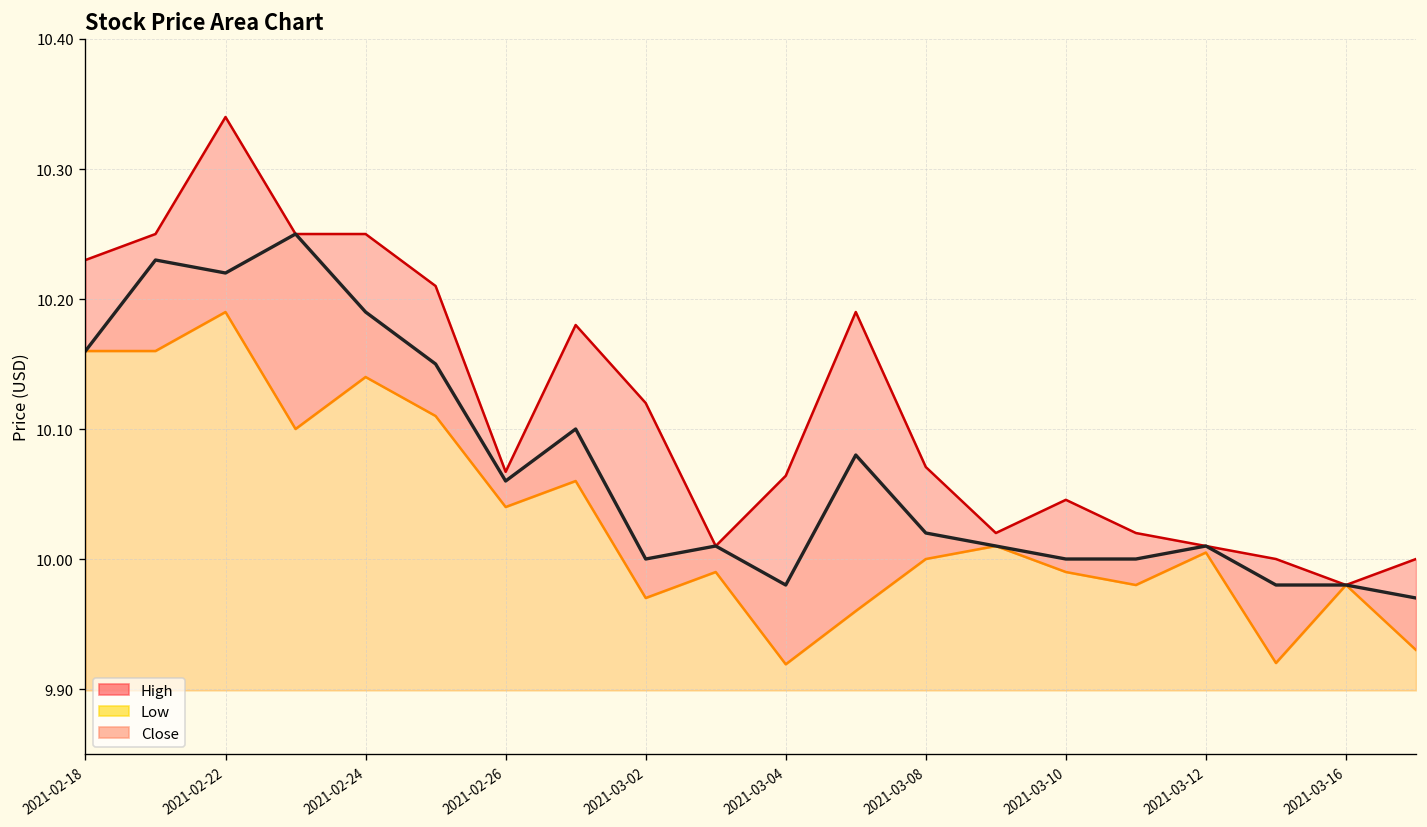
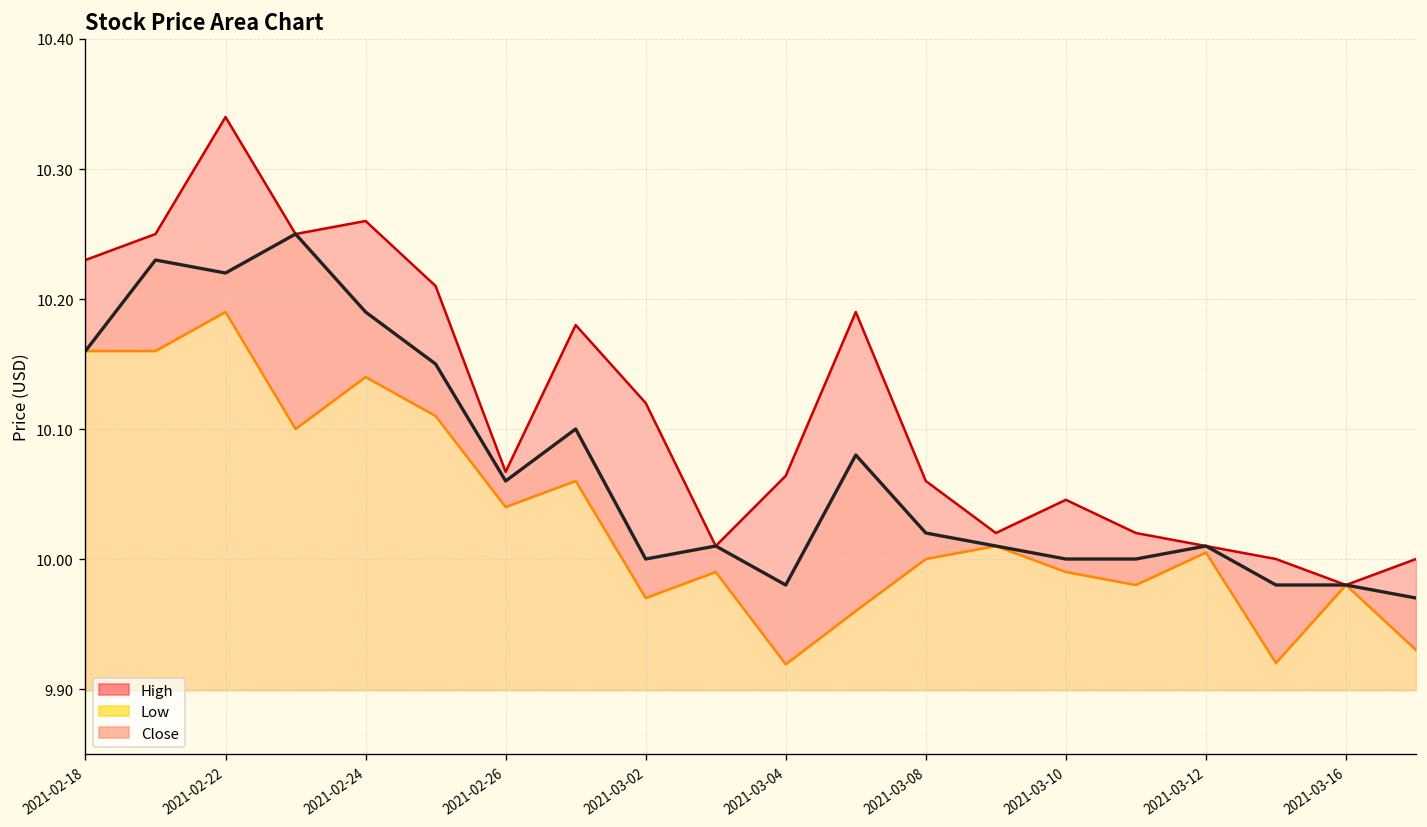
  {
    "High": {
      "2021-02-18": 10.230,
      "2021-02-22": 10.340,
-     "2021-02-24": 10.25,
+     "2021-02-24": 10.26,
      "2021-02-26": 10.067,
      "2021-03-02": 10.120,
      "2021-03-04": 10.064,
-     "2021-03-08": 10.071,
+     "2021-03-08": 10.060,
      "2021-03-10": 10.046
    }
  }
